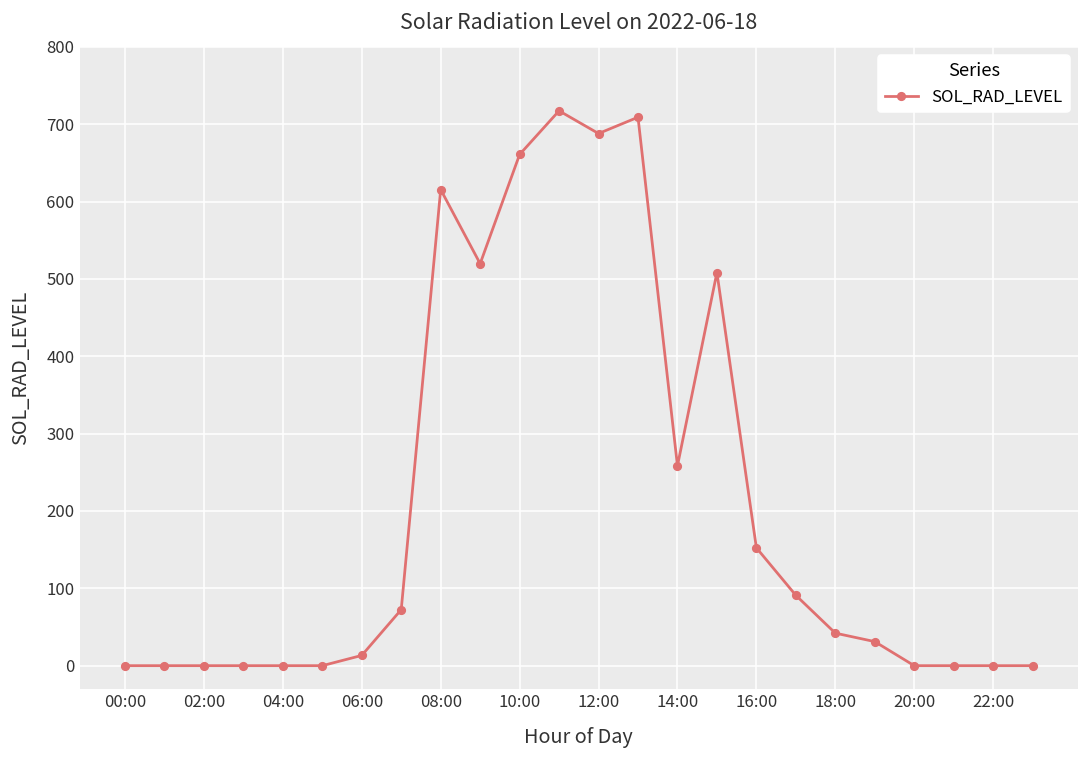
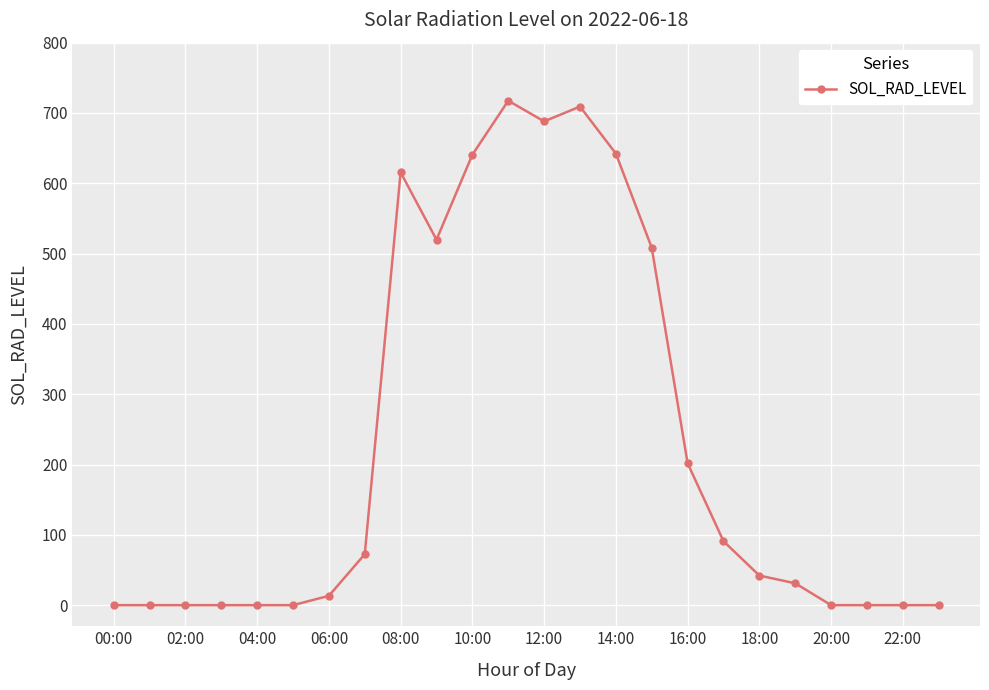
  {
    "00:00": 0,
    "02:00": 0,
    "04:00": 0,
    "06:00": 10,
    "08:00": 620,
-   "10:00": 660,
+   "10:00": 640,
    "12:00": 690,
-   "14:00": 260,
-   "16:00": 150,
+   "14:00": 640,
+   "16:00": 200,
    "18:00": 40,
    "20:00": 0,
    "22:00": 0
  }
